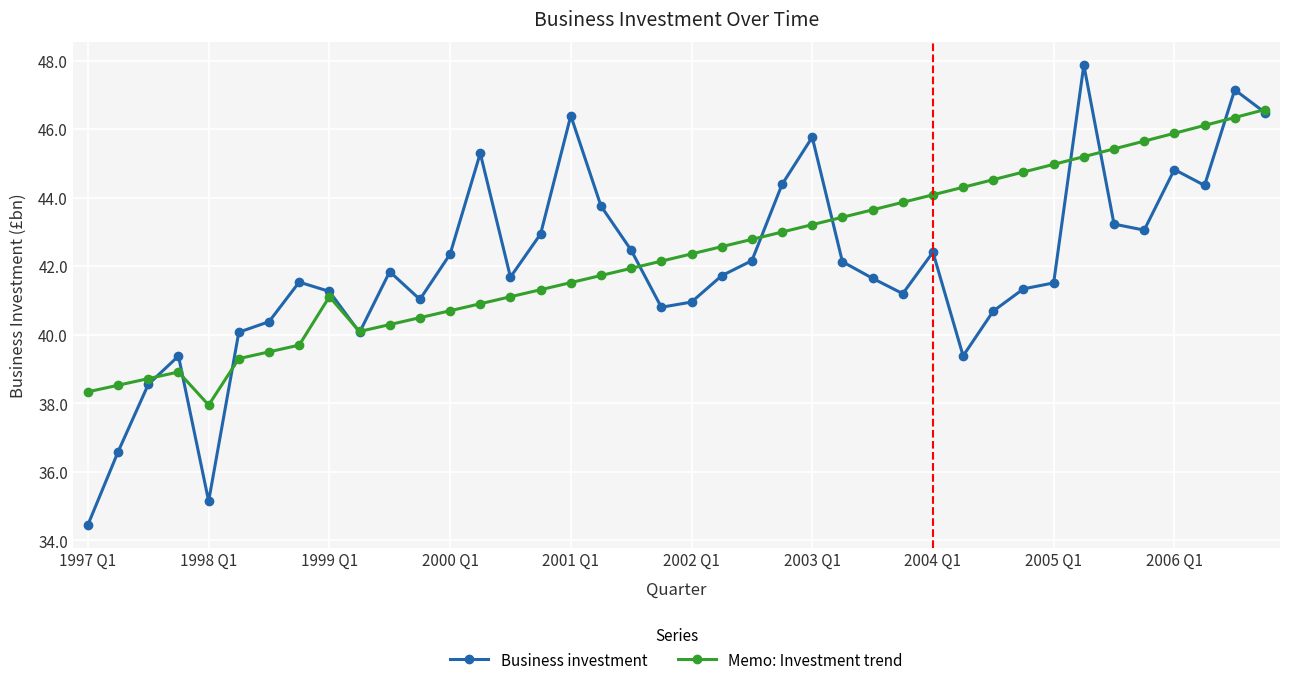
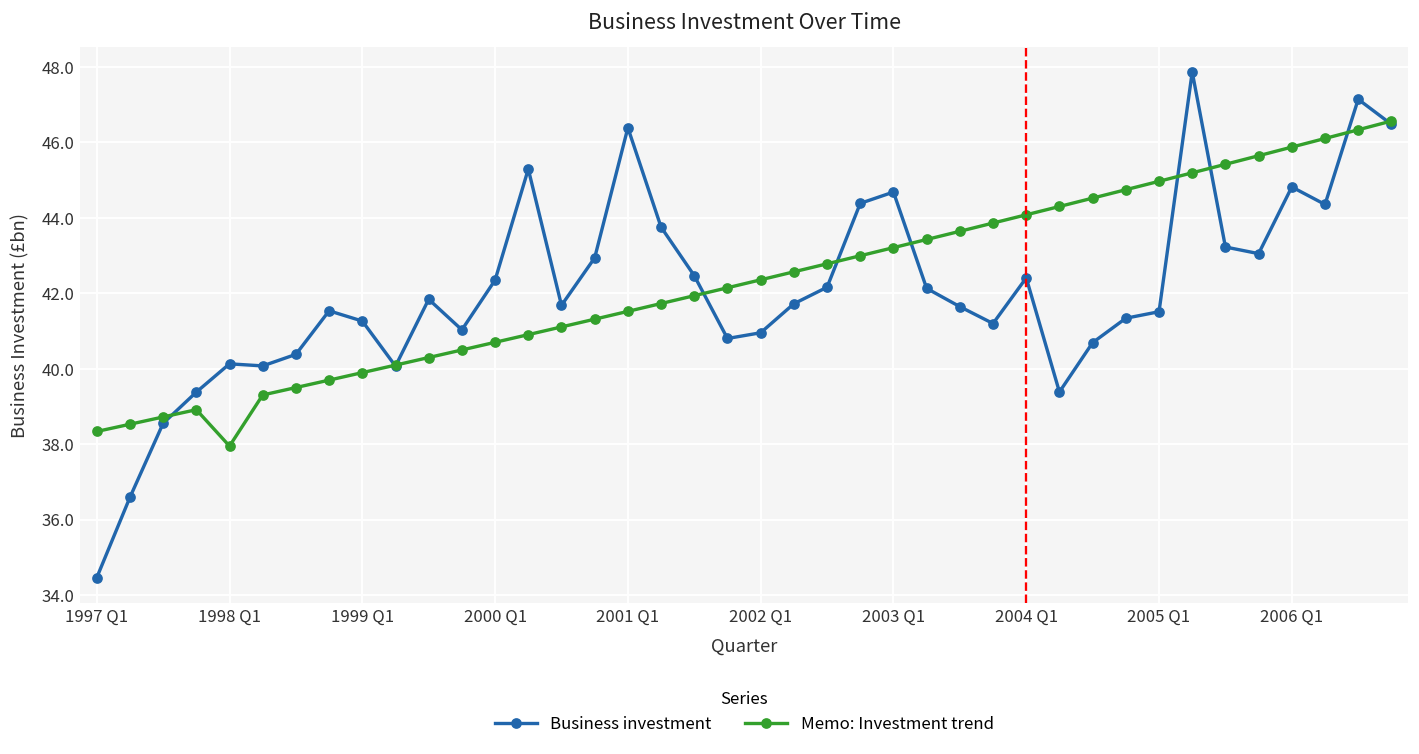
  {
    "Business investment": {
      "1997 Q1": 34.5,
-     "1998 Q1": 35.1,
+     "1998 Q1": 40.1,
      "1999 Q1": 41.3,
      "2000 Q1": 42.4,
      "2001 Q1": 46.4,
      "2002 Q1": 41.0,
-     "2003 Q1": 45.8,
+     "2003 Q1": 44.7,
      "2004 Q1": 42.4,
      "2005 Q1": 41.5,
      "2006 Q1": 44.8
    },
    "Memo: Investment trend": {
      "1997 Q1": 38.3,
      "1998 Q1": 38.0,
-     "1999 Q1": 41.1,
+     "1999 Q1": 39.9,
      "2000 Q1": 40.7,
      "2001 Q1": 41.5,
      "2002 Q1": 42.4,
      "2003 Q1": 43.2,
      "2004 Q1": 44.1,
      "2005 Q1": 45.0,
      "2006 Q1": 45.9
    }
  }
